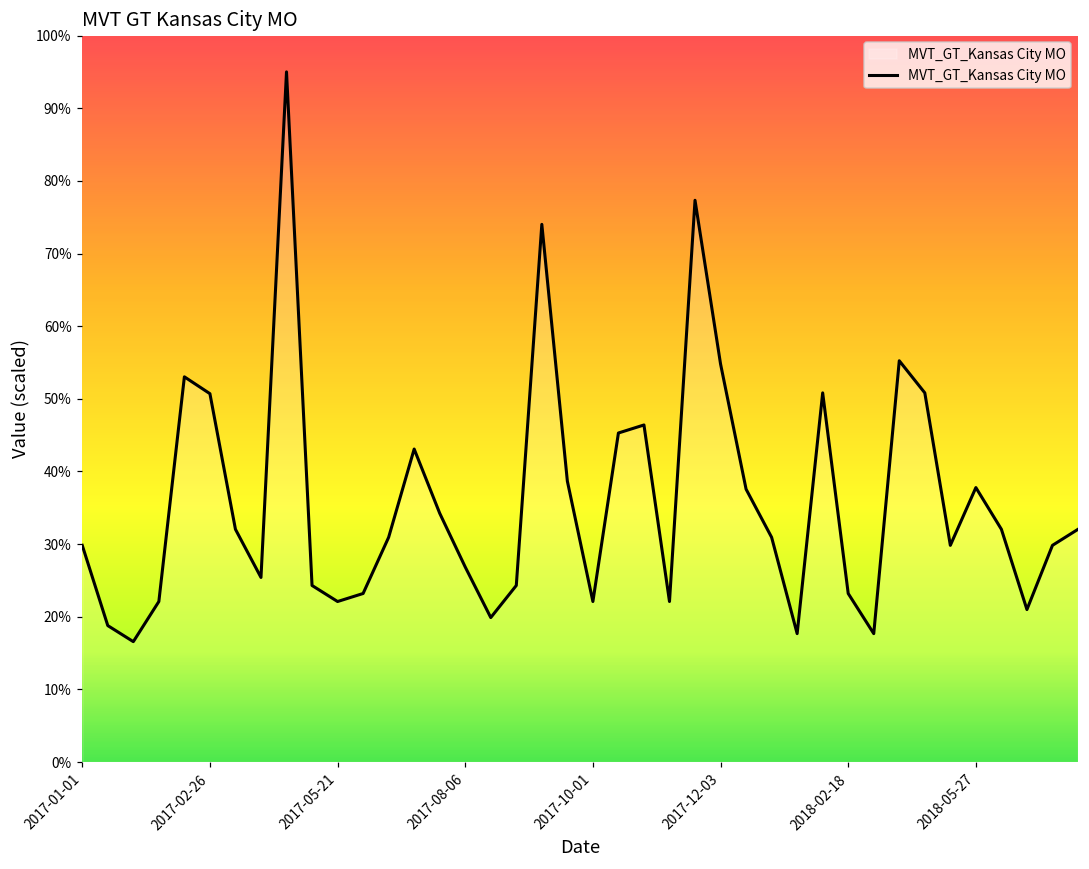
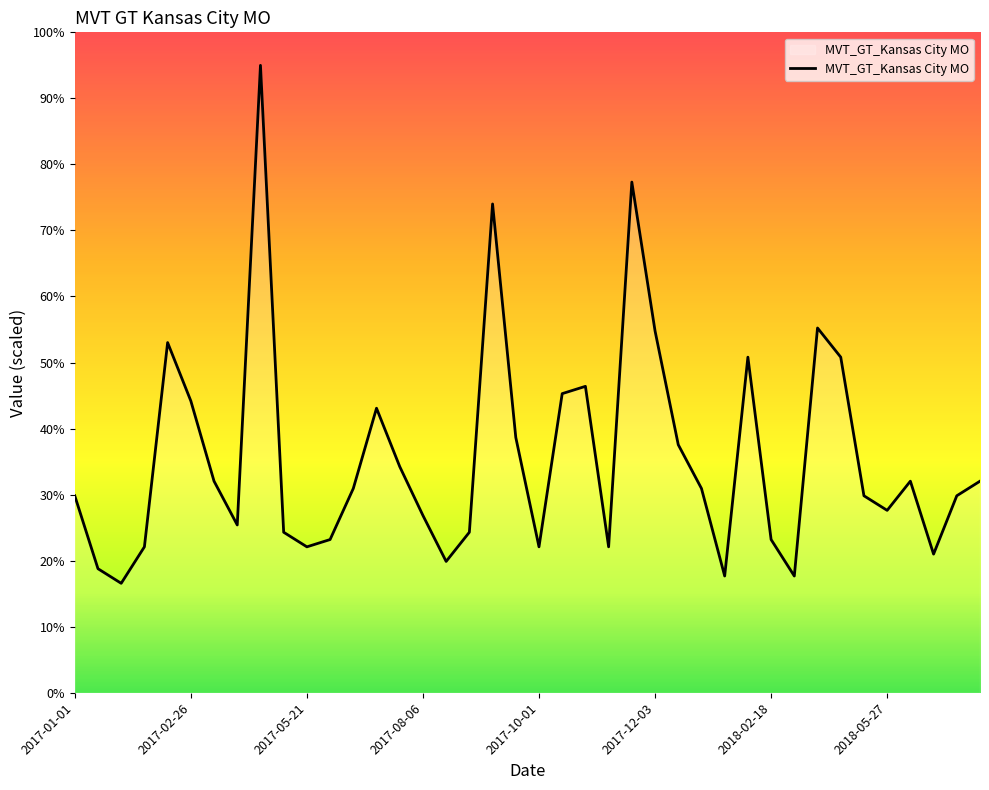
  {
    "2017-01-01": "30%",
-   "2017-02-26": "51%",
+   "2017-02-26": "44%",
    "2017-05-21": "22%",
    "2017-08-06": "27%",
    "2017-10-01": "22%",
    "2017-12-03": "55%",
    "2018-02-18": "23%",
-   "2018-05-27": "38%"
+   "2018-05-27": "28%"
  }
